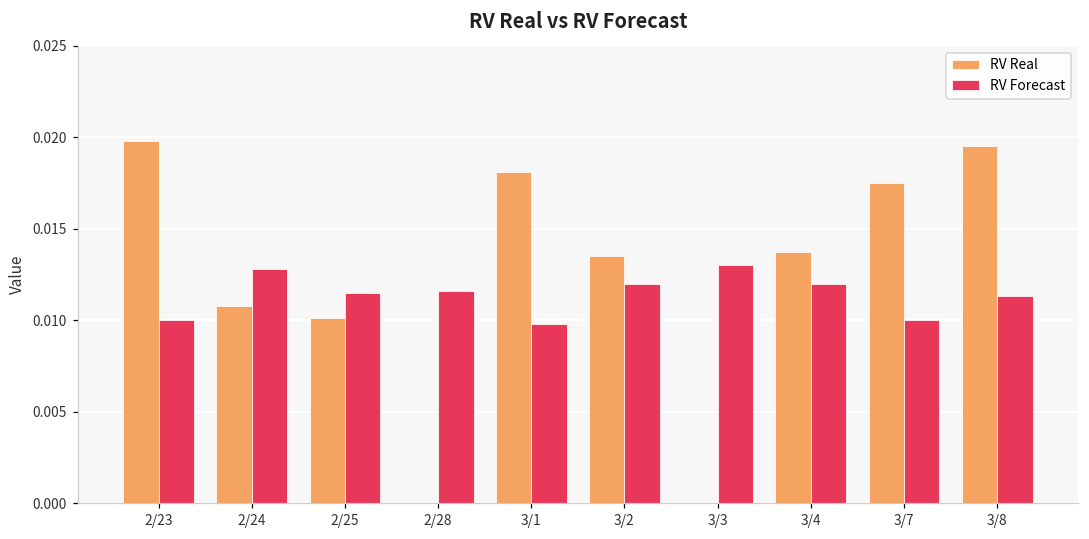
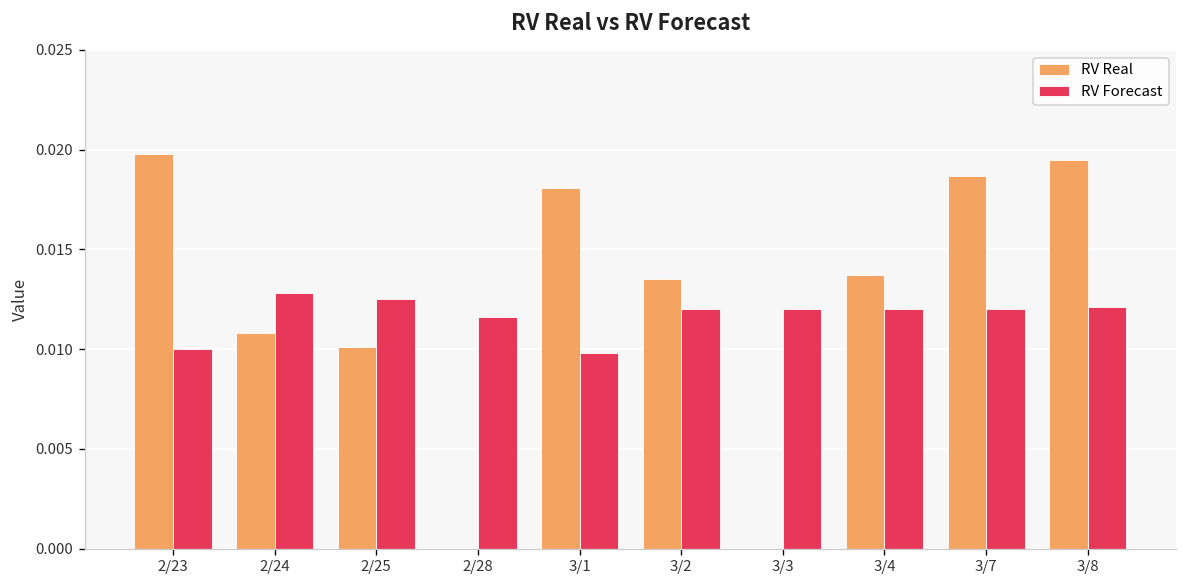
  {
    "RV Real": {
      "2/23": 0.0198,
      "2/24": 0.0108,
      "2/25": 0.0101,
      "2/28": 0.0000,
      "3/1": 0.0181,
      "3/2": 0.0135,
      "3/3": 0.0000,
      "3/4": 0.0137,
-     "3/7": 0.0175,
+     "3/7": 0.0187,
      "3/8": 0.0195
    },
    "RV Forecast": {
      "2/23": 0.0100,
      "2/24": 0.0128,
-     "2/25": 0.0115,
+     "2/25": 0.0125,
      "2/28": 0.0116,
      "3/1": 0.0098,
      "3/2": 0.0120,
-     "3/3": 0.013,
+     "3/3": 0.012,
      "3/4": 0.0120,
-     "3/7": 0.010,
-     "3/8": 0.0113
+     "3/7": 0.012,
+     "3/8": 0.0121
    }
  }
